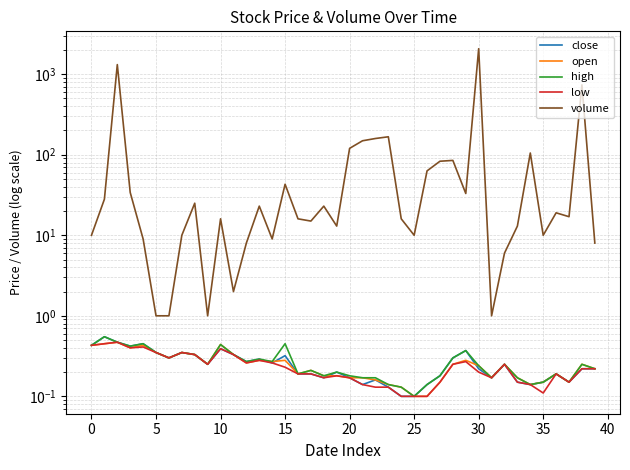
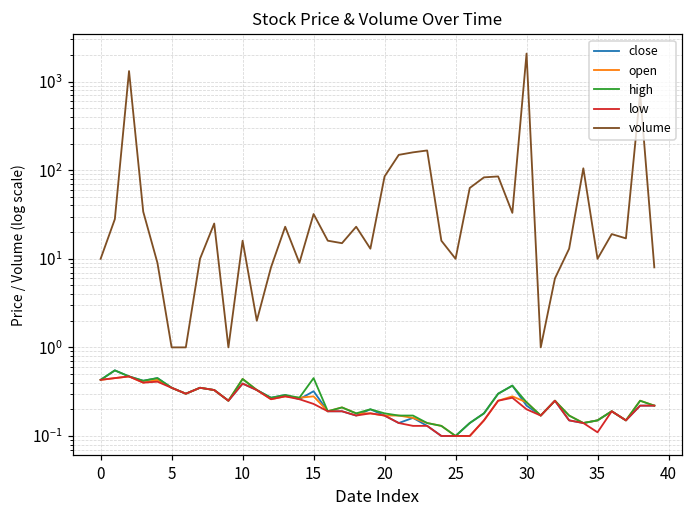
  {
    "close": {
      "15": 0.32,
      "30": 0.22
    },
    "open": {
      "15": 0.28
    },
    "high": {
      "15": 0.5
    },
    "low": {
      "15": 0.23,
      "30": 0.20,
      "35": 0.11
    },
    "volume": {
      "0": 10,
      "5": 1,
      "10": 16,
-     "15": 40,
-     "20": 120,
+     "15": 32,
+     "20": 90,
      "25": 10,
      "30": 2100,
      "35": 10
    }
  }
